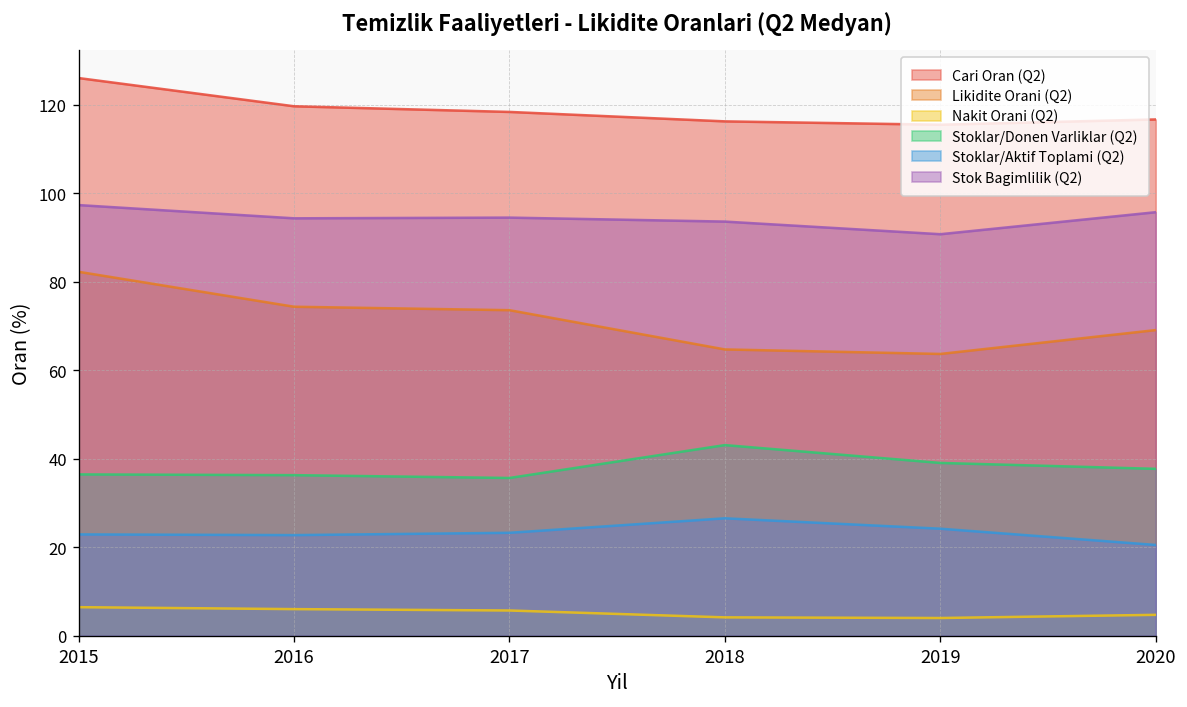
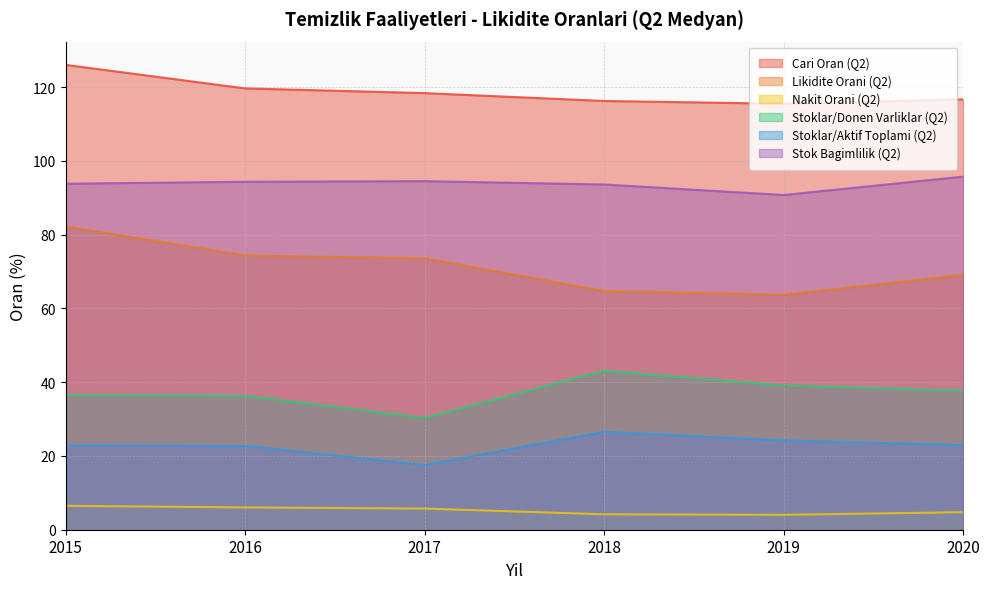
  {
    "Stoklar/Donen Varliklar (Q2)": {
      "2015": 36,
      "2016": 36,
-     "2017": 36,
+     "2017": 30,
      "2018": 43,
      "2019": 39,
      "2020": 38
    },
    "Stoklar/Aktif Toplami (Q2)": {
      "2015": 23,
      "2016": 23,
-     "2017": 23,
+     "2017": 18,
      "2018": 27,
      "2019": 24,
-     "2020": 21
+     "2020": 23
    },
    "Stok Bagimlilik (Q2)": {
-     "2015": 97,
+     "2015": 94,
      "2016": 94,
      "2017": 94,
      "2018": 94,
      "2019": 91,
      "2020": 96
    }
  }
